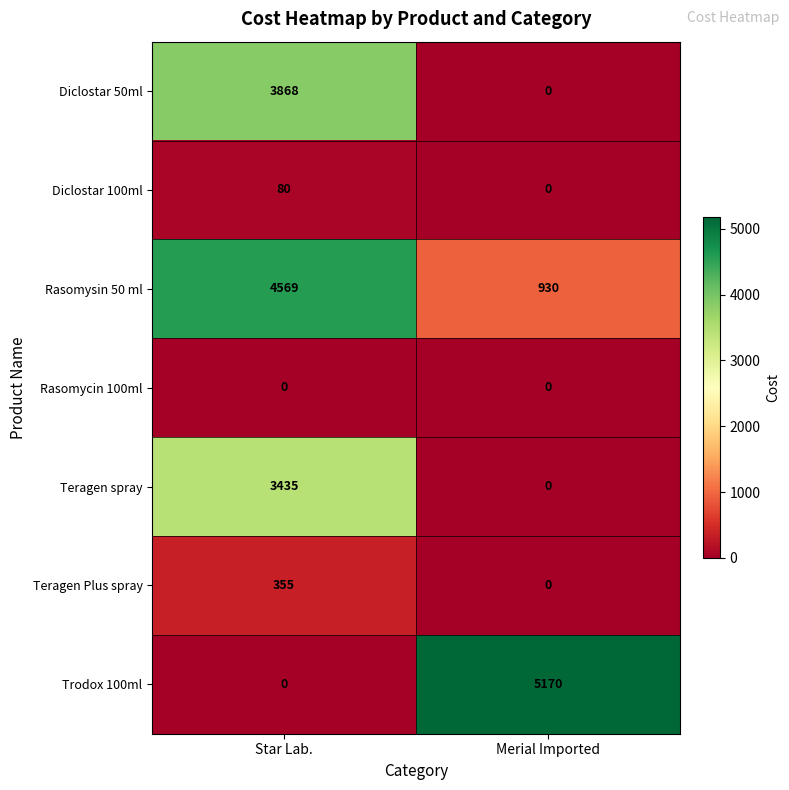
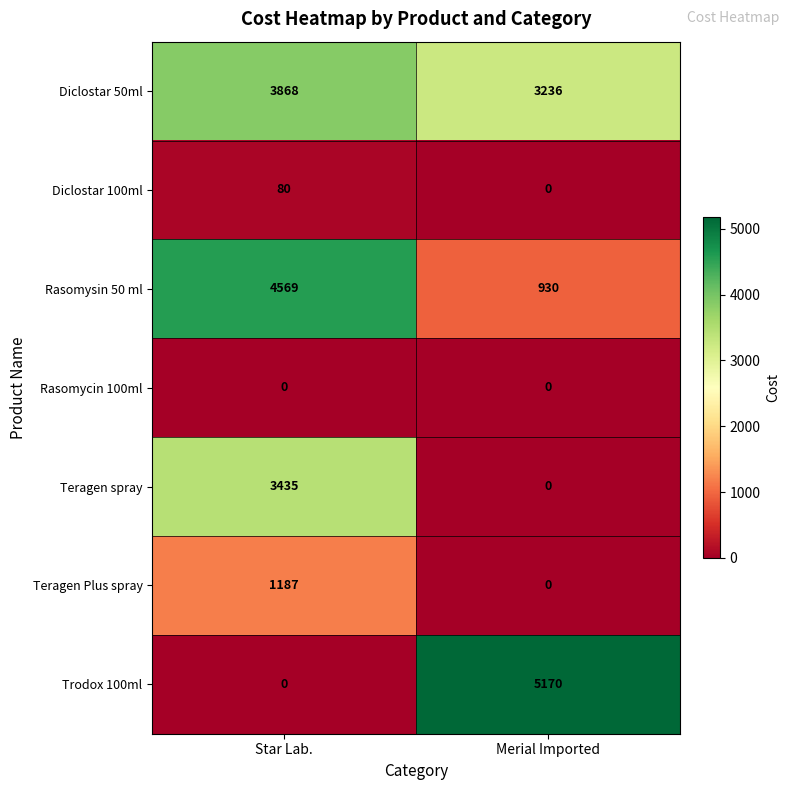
  {
    "Diclostar 50ml": {
      "Star Lab.": 3868,
-     "Merial Imported": 0
+     "Merial Imported": 3236
    },
    "Diclostar 100ml": {
      "Star Lab.": 80,
      "Merial Imported": 0
    },
    "Rasomysin 50 ml": {
      "Star Lab.": 4569,
      "Merial Imported": 930
    },
    "Rasomycin 100ml": {
      "Star Lab.": 0,
      "Merial Imported": 0
    },
    "Teragen spray": {
      "Star Lab.": 3435,
      "Merial Imported": 0
    },
    "Teragen Plus spray": {
-     "Star Lab.": 355,
+     "Star Lab.": 1187,
      "Merial Imported": 0
    },
    "Trodox 100ml": {
      "Star Lab.": 0,
      "Merial Imported": 5170
    }
  }
